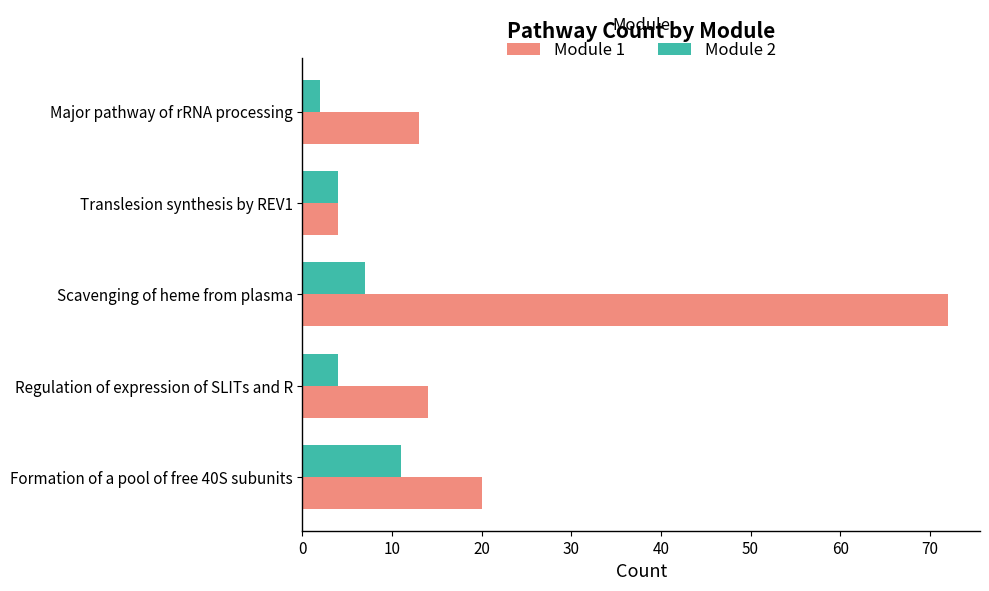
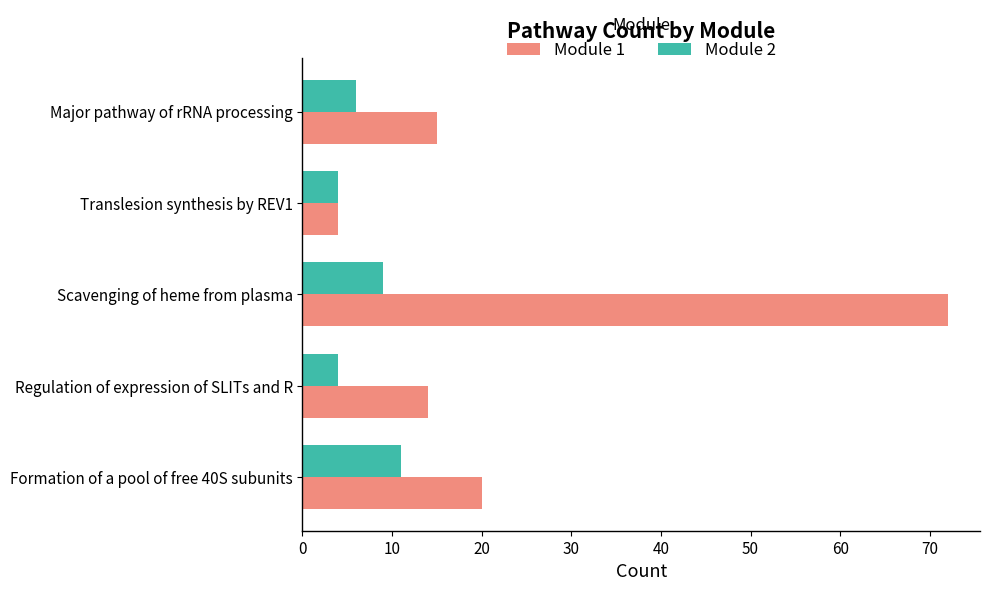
  {
    "Module 1": {
-     "Major pathway of rRNA processing": 13,
+     "Major pathway of rRNA processing": 15,
      "Translesion synthesis by REV1": 4,
      "Scavenging of heme from plasma": 72,
      "Regulation of expression of SLITs and R": 14,
      "Formation of a pool of free 40S subunits": 20
    },
    "Module 2": {
-     "Major pathway of rRNA processing": 2,
+     "Major pathway of rRNA processing": 6,
      "Translesion synthesis by REV1": 4,
-     "Scavenging of heme from plasma": 7,
+     "Scavenging of heme from plasma": 9,
      "Regulation of expression of SLITs and R": 4,
      "Formation of a pool of free 40S subunits": 11
    }
  }
